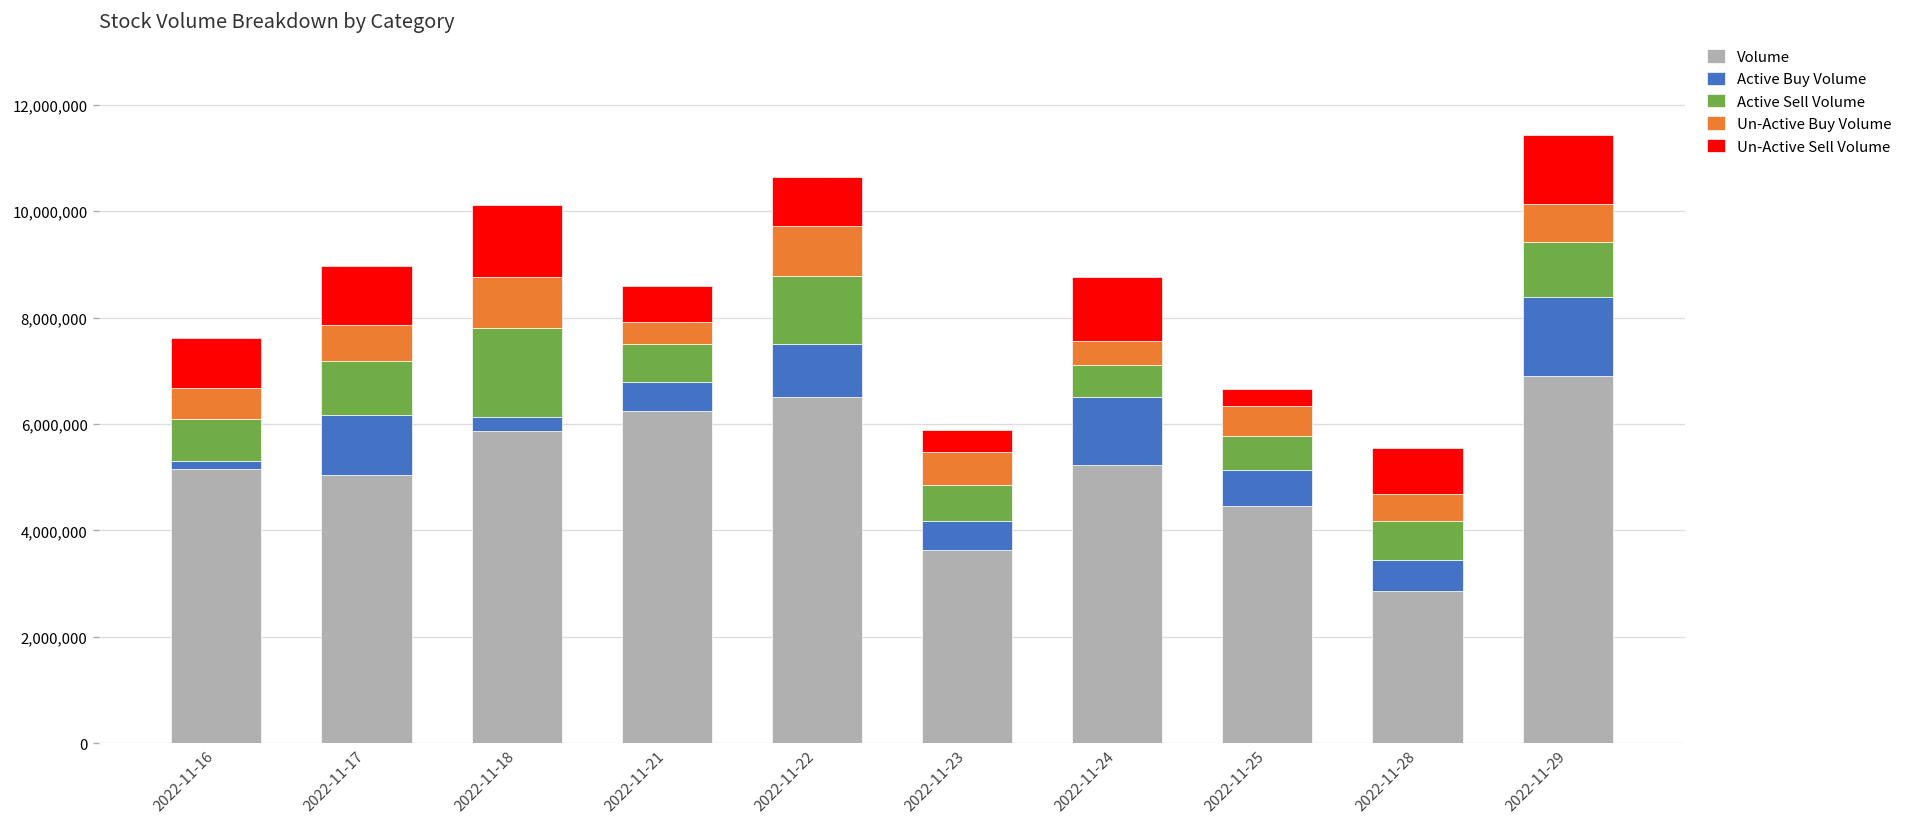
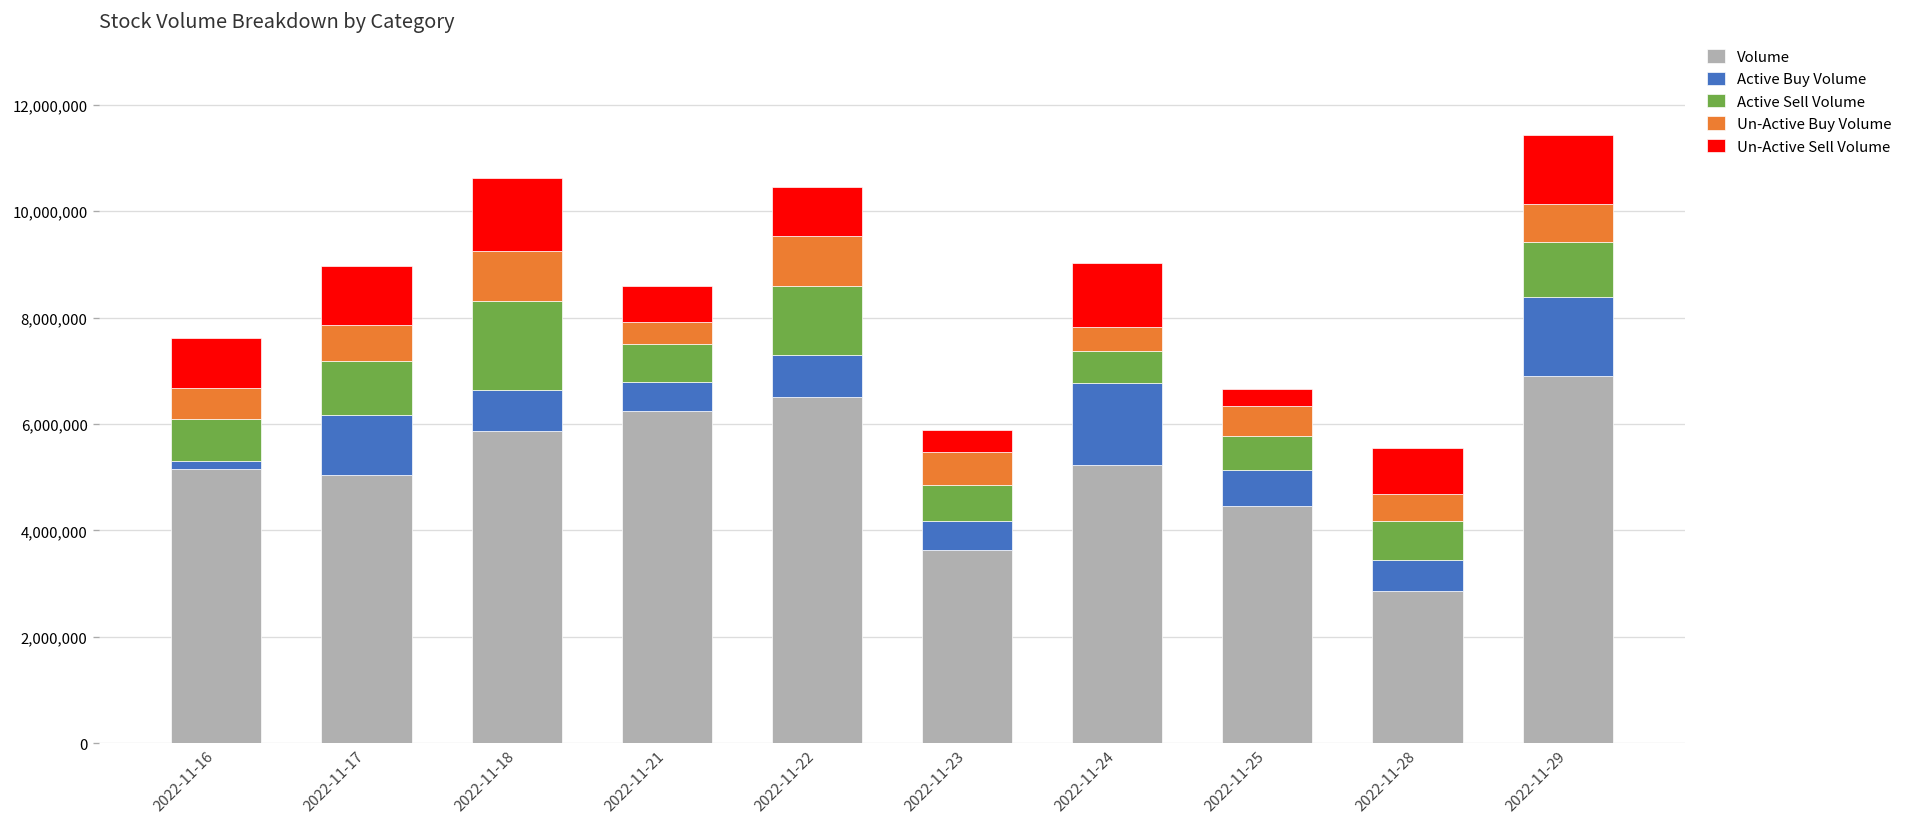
  {
    "Volume": {
      "2022-11-16": "5,100,000",
      "2022-11-17": "5,000,000",
      "2022-11-18": "5,900,000",
      "2022-11-21": "6,200,000",
      "2022-11-22": "6,500,000",
      "2022-11-23": "3,600,000",
      "2022-11-24": "5,200,000",
      "2022-11-25": "4,500,000",
      "2022-11-28": "2,900,000",
      "2022-11-29": "6,900,000"
    },
    "Active Buy Volume": {
      "2022-11-16": "200,000",
      "2022-11-17": "1,100,000",
-     "2022-11-18": "300,000",
+     "2022-11-18": "800,000",
      "2022-11-21": "500,000",
-     "2022-11-22": "1,000,000",
+     "2022-11-22": "800,000",
      "2022-11-23": "600,000",
-     "2022-11-24": "1,300,000",
+     "2022-11-24": "1,600,000",
      "2022-11-25": "700,000",
      "2022-11-28": "600,000",
      "2022-11-29": "1,500,000"
    },
    "Active Sell Volume": {
      "2022-11-16": "800,000",
      "2022-11-17": "1,000,000",
      "2022-11-18": "1,700,000",
      "2022-11-21": "700,000",
      "2022-11-22": "1,300,000",
      "2022-11-23": "700,000",
      "2022-11-24": "600,000",
      "2022-11-25": "600,000",
      "2022-11-28": "700,000",
      "2022-11-29": "1,000,000"
    },
    "Un-Active Buy Volume": {
      "2022-11-16": "600,000",
      "2022-11-17": "700,000",
      "2022-11-18": "900,000",
      "2022-11-21": "400,000",
      "2022-11-22": "900,000",
      "2022-11-23": "600,000",
      "2022-11-24": "400,000",
      "2022-11-25": "600,000",
      "2022-11-28": "500,000",
      "2022-11-29": "700,000"
    },
    "Un-Active Sell Volume": {
      "2022-11-16": "900,000",
      "2022-11-17": "1,100,000",
      "2022-11-18": "1,400,000",
      "2022-11-21": "700,000",
      "2022-11-22": "900,000",
      "2022-11-23": "400,000",
      "2022-11-24": "1,200,000",
      "2022-11-25": "300,000",
      "2022-11-28": "900,000",
      "2022-11-29": "1,300,000"
    }
  }
